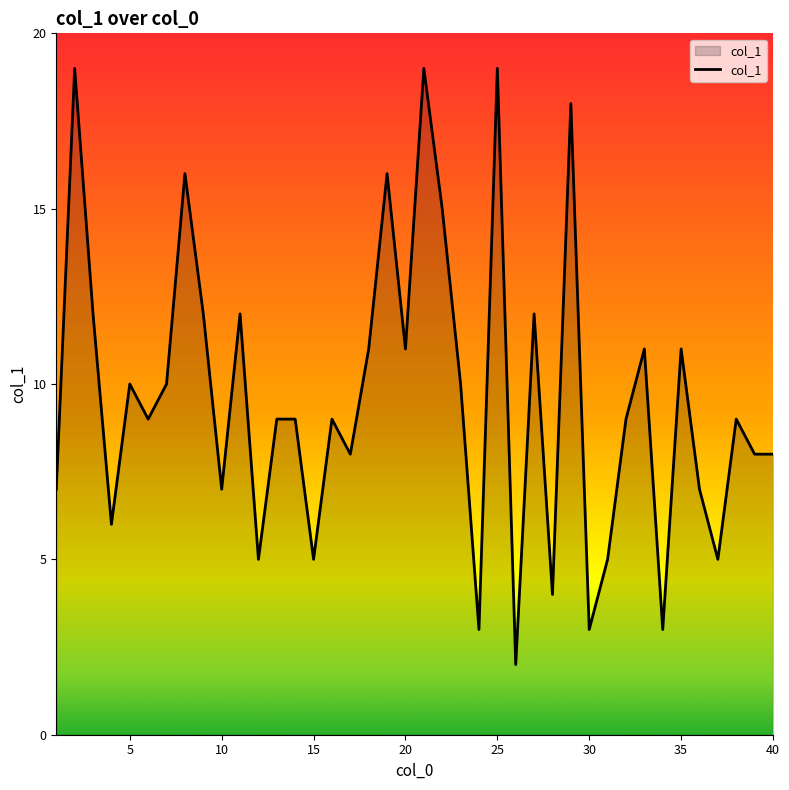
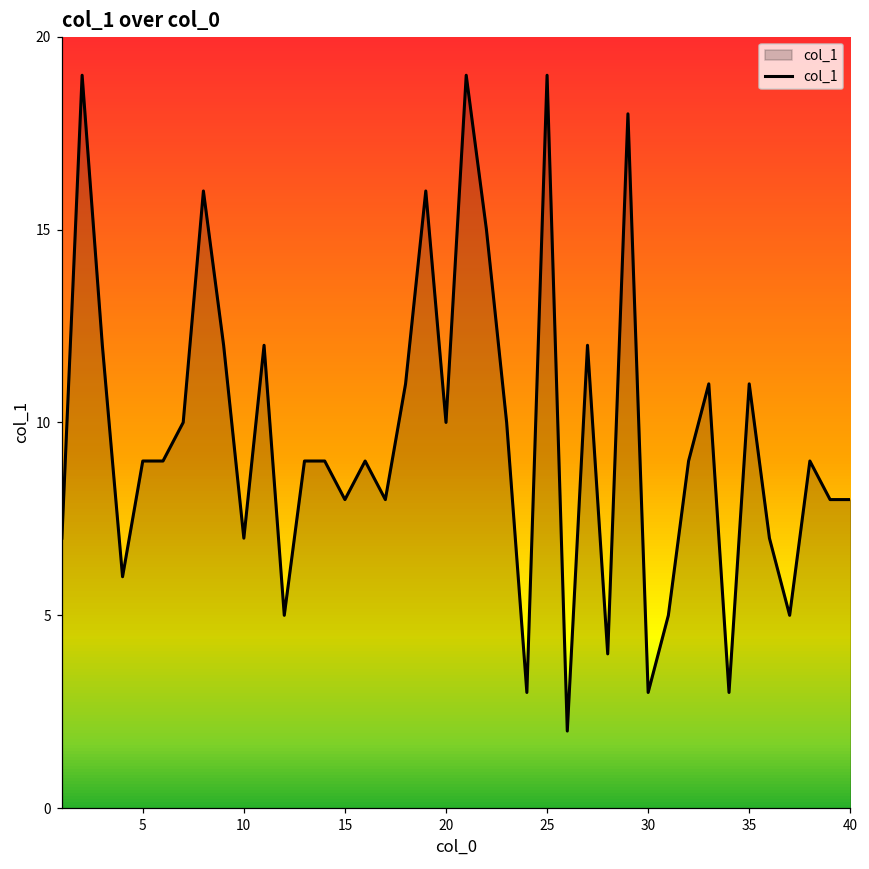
  {
-   "5": 10,
+   "5": 9,
    "10": 7,
-   "15": 5,
-   "20": 11,
+   "15": 8,
+   "20": 10,
    "25": 19,
    "30": 3,
    "35": 11,
    "40": 8
  }
